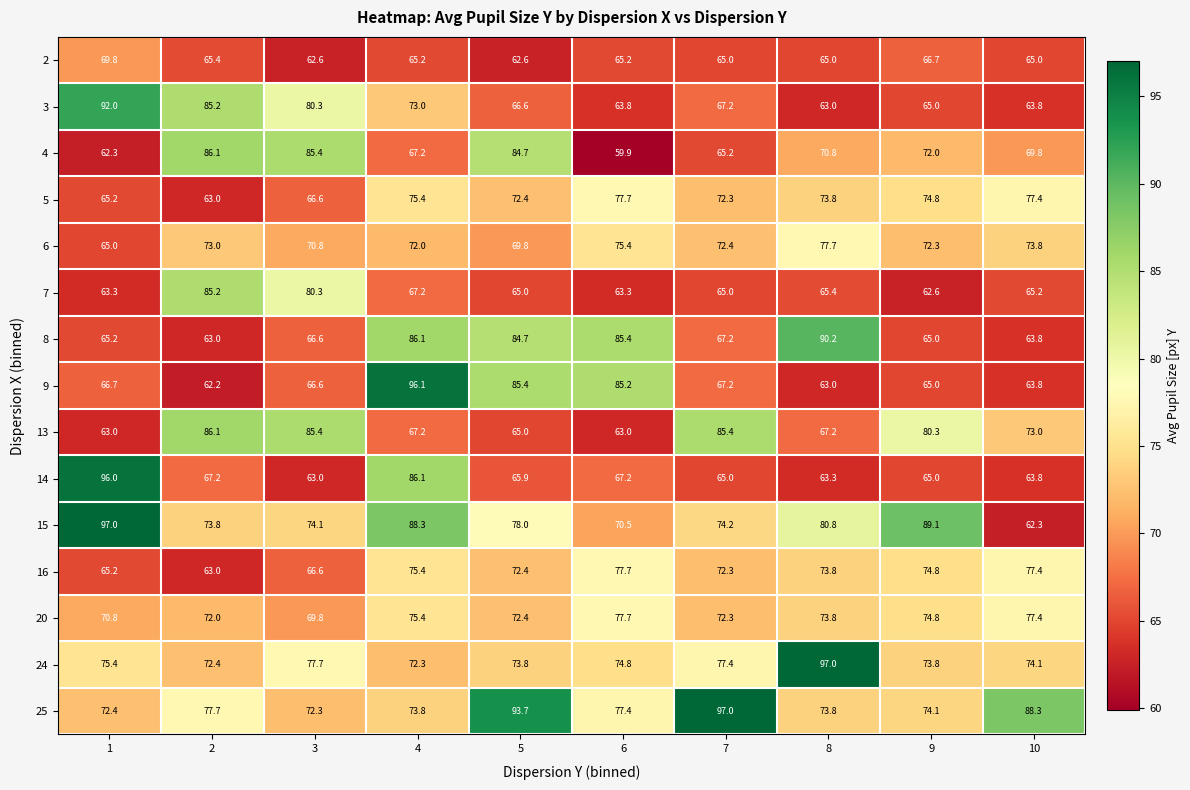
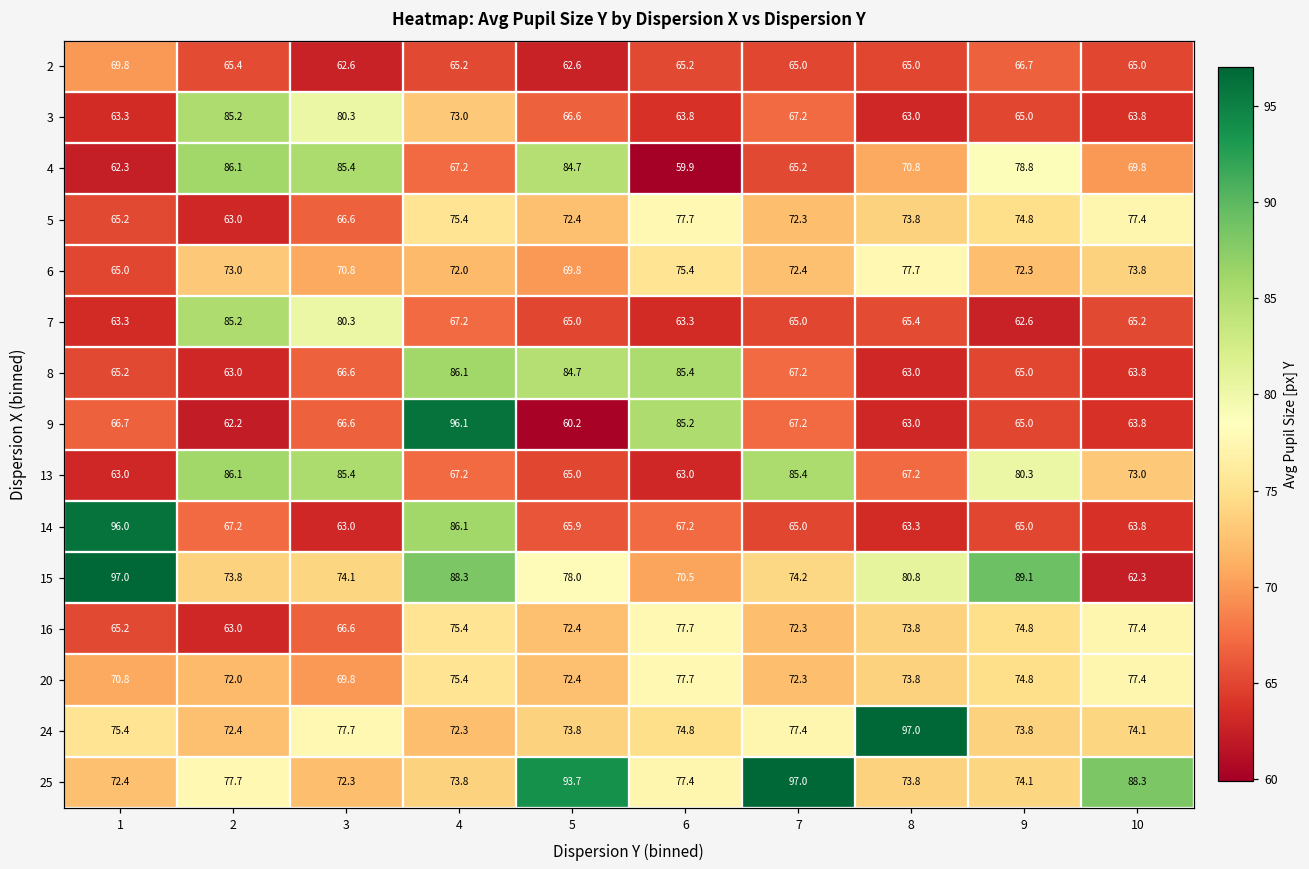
  {
    "2": {
      "1": 69.8,
      "2": 65.4,
      "3": 62.6,
      "4": 65.2,
      "5": 62.6,
      "6": 65.2,
      "7": 65.0,
      "8": 65.0,
      "9": 66.7,
      "10": 65.0
    },
    "3": {
-     "1": 92.0,
+     "1": 63.3,
      "2": 85.2,
      "3": 80.3,
      "4": 73.0,
      "5": 66.6,
      "6": 63.8,
      "7": 67.2,
      "8": 63.0,
      "9": 65.0,
      "10": 63.8
    },
    "4": {
      "1": 62.3,
      "2": 86.1,
      "3": 85.4,
      "4": 67.2,
      "5": 84.7,
      "6": 59.9,
      "7": 65.2,
      "8": 70.8,
-     "9": 72.0,
+     "9": 78.8,
      "10": 69.8
    },
    "5": {
      "1": 65.2,
      "2": 63.0,
      "3": 66.6,
      "4": 75.4,
      "5": 72.4,
      "6": 77.7,
      "7": 72.3,
      "8": 73.8,
      "9": 74.8,
      "10": 77.4
    },
    "6": {
      "1": 65.0,
      "2": 73.0,
      "3": 70.8,
      "4": 72.0,
      "5": 69.8,
      "6": 75.4,
      "7": 72.4,
      "8": 77.7,
      "9": 72.3,
      "10": 73.8
    },
    "7": {
      "1": 63.3,
      "2": 85.2,
      "3": 80.3,
      "4": 67.2,
      "5": 65.0,
      "6": 63.3,
      "7": 65.0,
      "8": 65.4,
      "9": 62.6,
      "10": 65.2
    },
    "8": {
      "1": 65.2,
      "2": 63.0,
      "3": 66.6,
      "4": 86.1,
      "5": 84.7,
      "6": 85.4,
      "7": 67.2,
-     "8": 90.2,
+     "8": 63.0,
      "9": 65.0,
      "10": 63.8
    },
    "9": {
      "1": 66.7,
      "2": 62.2,
      "3": 66.6,
      "4": 96.1,
-     "5": 85.4,
+     "5": 60.2,
      "6": 85.2,
      "7": 67.2,
      "8": 63.0,
      "9": 65.0,
      "10": 63.8
    },
    "13": {
      "1": 63.0,
      "2": 86.1,
      "3": 85.4,
      "4": 67.2,
      "5": 65.0,
      "6": 63.0,
      "7": 85.4,
      "8": 67.2,
      "9": 80.3,
      "10": 73.0
    },
    "14": {
      "1": 96.0,
      "2": 67.2,
      "3": 63.0,
      "4": 86.1,
      "5": 65.9,
      "6": 67.2,
      "7": 65.0,
      "8": 63.3,
      "9": 65.0,
      "10": 63.8
    },
    "15": {
      "1": 97.0,
      "2": 73.8,
      "3": 74.1,
      "4": 88.3,
      "5": 78.0,
      "6": 70.5,
      "7": 74.2,
      "8": 80.8,
      "9": 89.1,
      "10": 62.3
    },
    "16": {
      "1": 65.2,
      "2": 63.0,
      "3": 66.6,
      "4": 75.4,
      "5": 72.4,
      "6": 77.7,
      "7": 72.3,
      "8": 73.8,
      "9": 74.8,
      "10": 77.4
    },
    "20": {
      "1": 70.8,
      "2": 72.0,
      "3": 69.8,
      "4": 75.4,
      "5": 72.4,
      "6": 77.7,
      "7": 72.3,
      "8": 73.8,
      "9": 74.8,
      "10": 77.4
    },
    "24": {
      "1": 75.4,
      "2": 72.4,
      "3": 77.7,
      "4": 72.3,
      "5": 73.8,
      "6": 74.8,
      "7": 77.4,
      "8": 97.0,
      "9": 73.8,
      "10": 74.1
    },
    "25": {
      "1": 72.4,
      "2": 77.7,
      "3": 72.3,
      "4": 73.8,
      "5": 93.7,
      "6": 77.4,
      "7": 97.0,
      "8": 73.8,
      "9": 74.1,
      "10": 88.3
    }
  }
